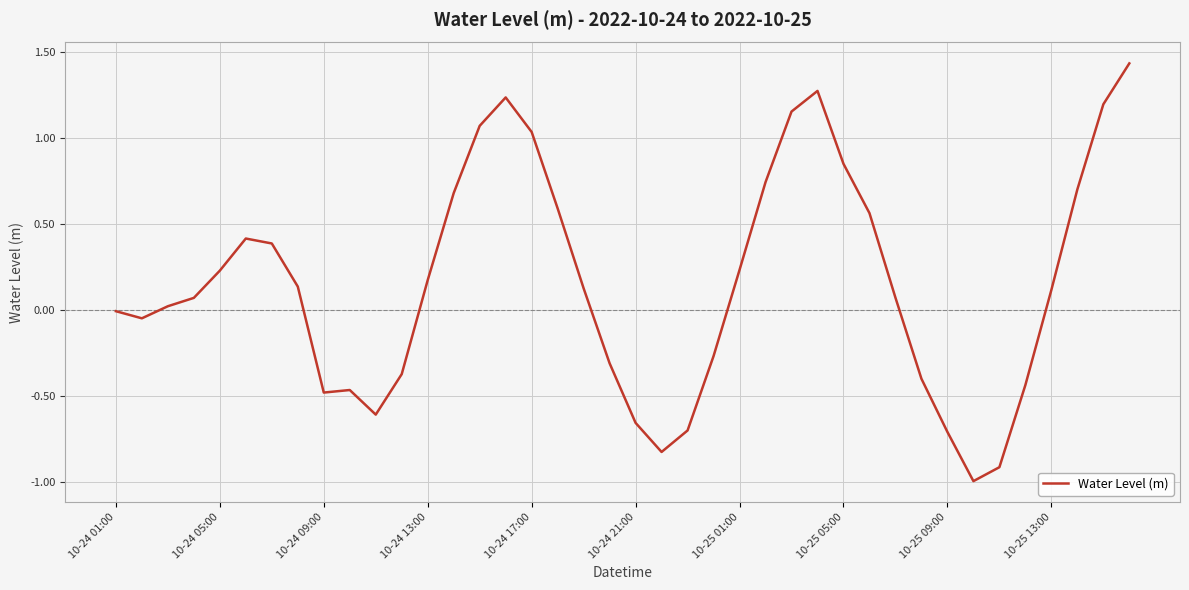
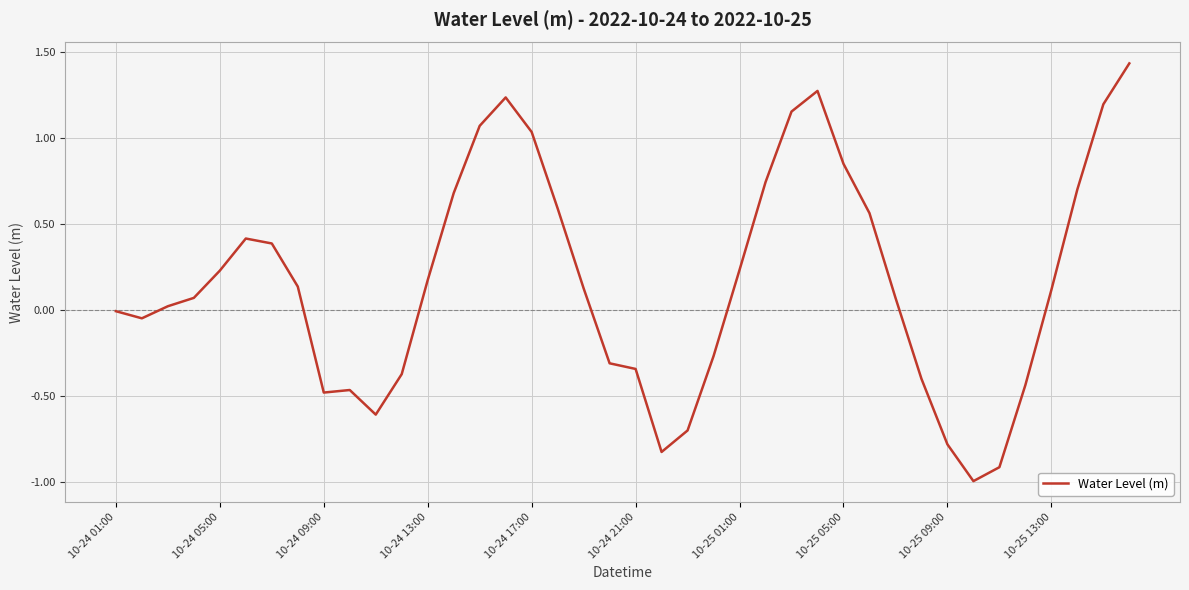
  {
    "10-24 01:00": -0.01,
    "10-24 05:00": 0.23,
    "10-24 09:00": -0.48,
    "10-24 13:00": 0.17,
    "10-24 17:00": 1.03,
-   "10-24 21:00": -0.66,
+   "10-24 21:00": -0.34,
    "10-25 01:00": 0.23,
    "10-25 05:00": 0.85,
-   "10-25 09:00": -0.71,
+   "10-25 09:00": -0.78,
    "10-25 13:00": 0.11
  }
